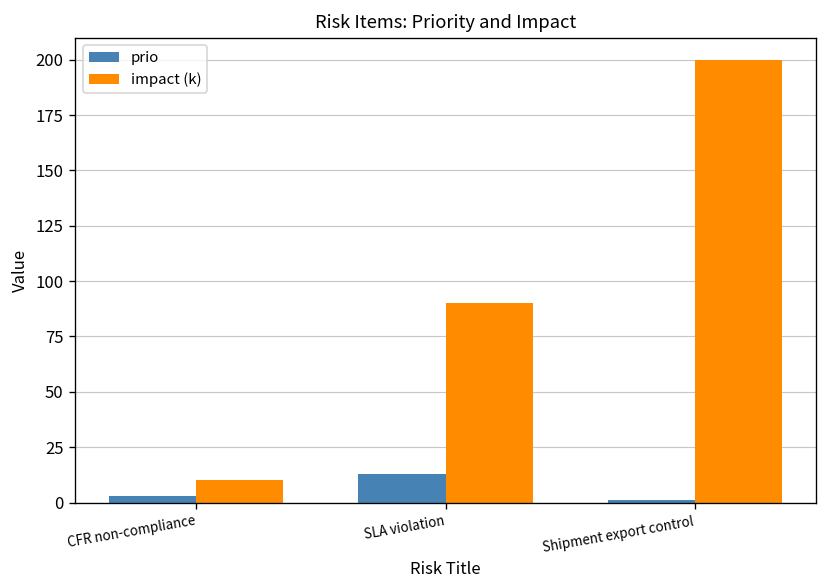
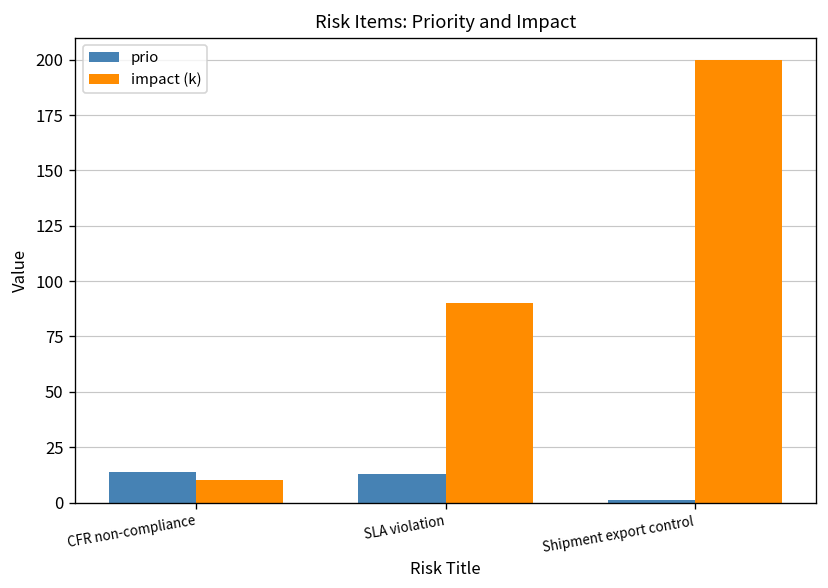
  {
    "prio": {
-     "CFR non-compliance": 3,
+     "CFR non-compliance": 14,
      "SLA violation": 13
    },
    "impact (k)": {
      "CFR non-compliance": 10,
      "SLA violation": 90,
      "Shipment export control": 200
    }
  }
